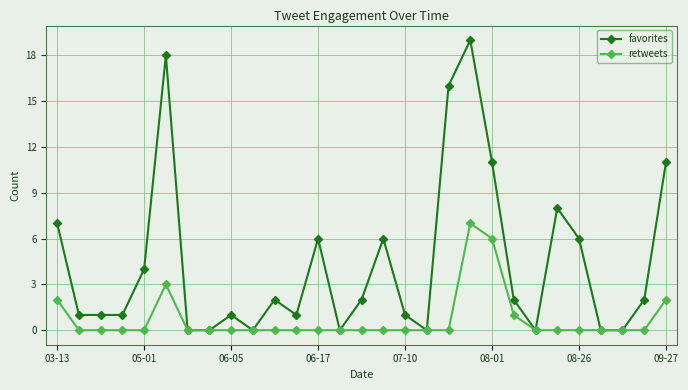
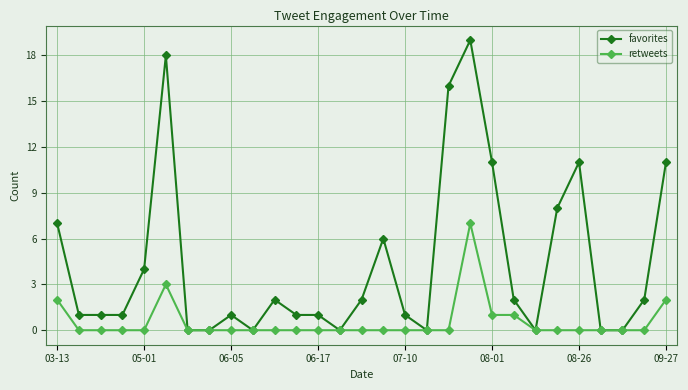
  {
    "favorites": {
      "03-13": 7,
      "05-01": 4,
      "06-05": 1,
-     "06-17": 6,
+     "06-17": 1,
      "07-10": 1,
      "08-01": 11,
-     "08-26": 6,
+     "08-26": 11,
      "09-27": 11
    },
    "retweets": {
      "03-13": 2,
      "05-01": 0,
      "06-05": 0,
      "06-17": 0,
      "07-10": 0,
-     "08-01": 6,
+     "08-01": 1,
      "08-26": 0,
      "09-27": 2
    }
  }
